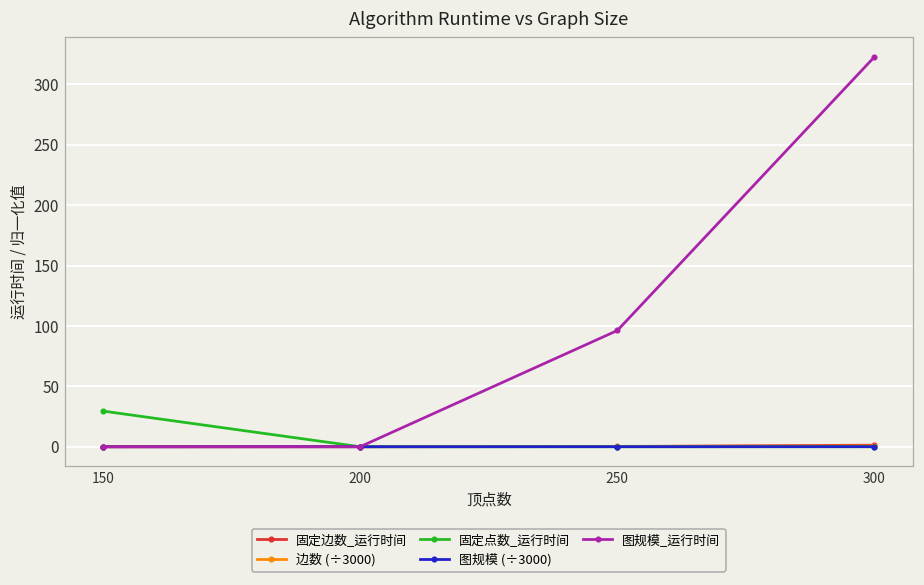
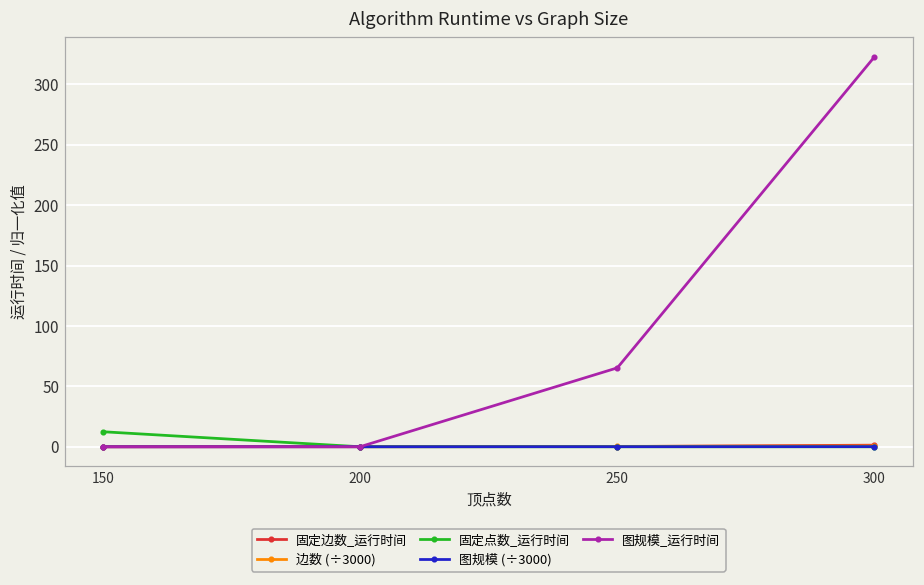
  {
    "固定点数_运行时间": {
-     "150": 30
+     "150": 12
    },
    "图规模_运行时间": {
-     "250": 96,
+     "250": 65,
      "300": 323
    }
  }
